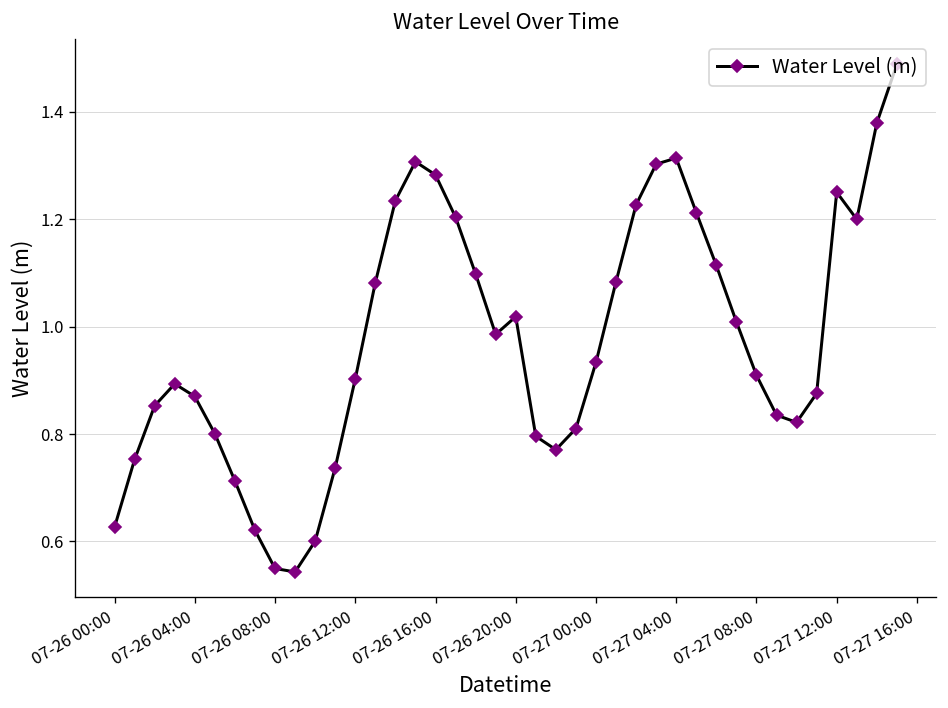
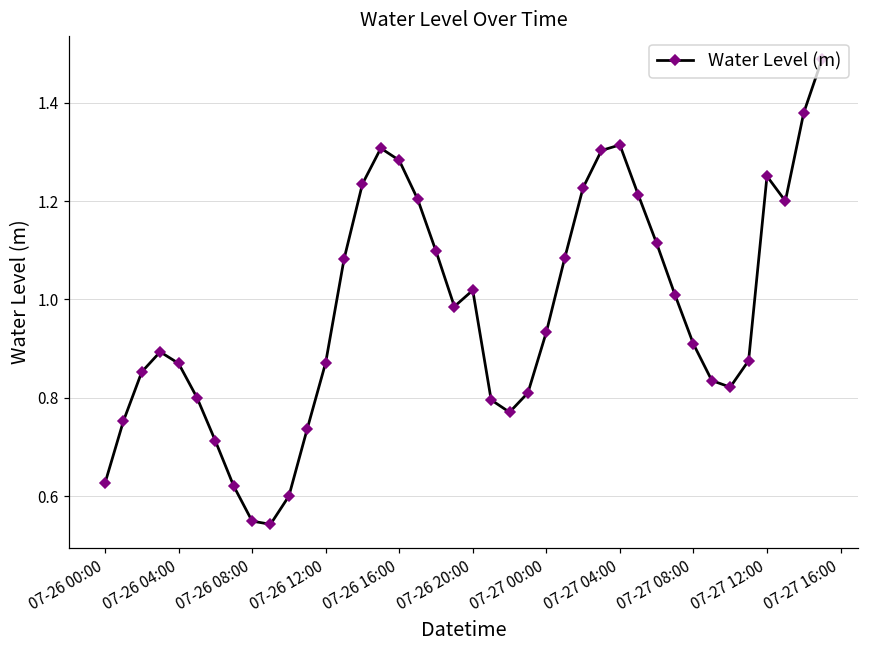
  {
    "07-26 00:00": 0.63,
    "07-26 04:00": 0.87,
    "07-26 08:00": 0.55,
-   "07-26 12:00": 0.90,
+   "07-26 12:00": 0.87,
    "07-26 16:00": 1.28,
    "07-26 20:00": 1.02,
    "07-27 00:00": 0.93,
    "07-27 04:00": 1.31,
    "07-27 08:00": 0.91,
    "07-27 12:00": 1.25
  }
